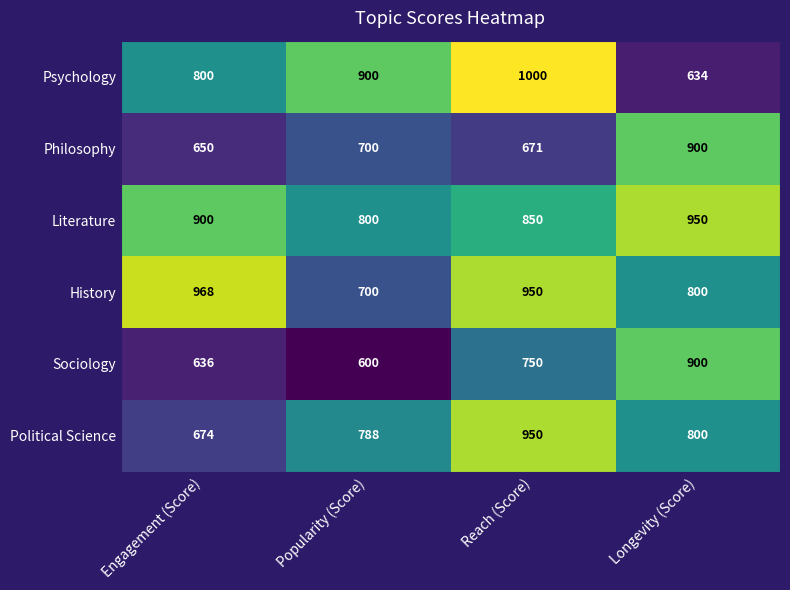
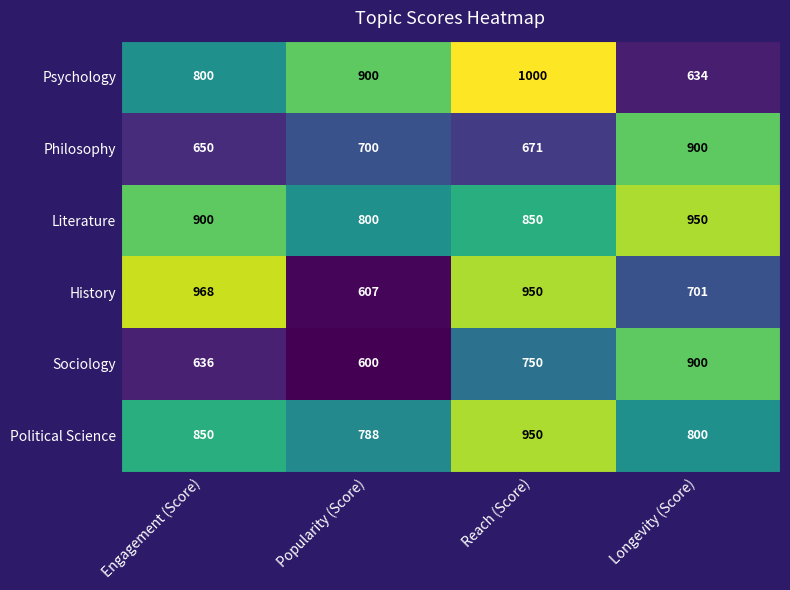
  {
    "Psychology": {
      "Engagement (Score)": 800,
      "Popularity (Score)": 900,
      "Reach (Score)": 1000,
      "Longevity (Score)": 634
    },
    "Philosophy": {
      "Engagement (Score)": 650,
      "Popularity (Score)": 700,
      "Reach (Score)": 671,
      "Longevity (Score)": 900
    },
    "Literature": {
      "Engagement (Score)": 900,
      "Popularity (Score)": 800,
      "Reach (Score)": 850,
      "Longevity (Score)": 950
    },
    "History": {
      "Engagement (Score)": 968,
-     "Popularity (Score)": 700,
+     "Popularity (Score)": 607,
      "Reach (Score)": 950,
-     "Longevity (Score)": 800
+     "Longevity (Score)": 701
    },
    "Sociology": {
      "Engagement (Score)": 636,
      "Popularity (Score)": 600,
      "Reach (Score)": 750,
      "Longevity (Score)": 900
    },
    "Political Science": {
-     "Engagement (Score)": 674,
+     "Engagement (Score)": 850,
      "Popularity (Score)": 788,
      "Reach (Score)": 950,
      "Longevity (Score)": 800
    }
  }
